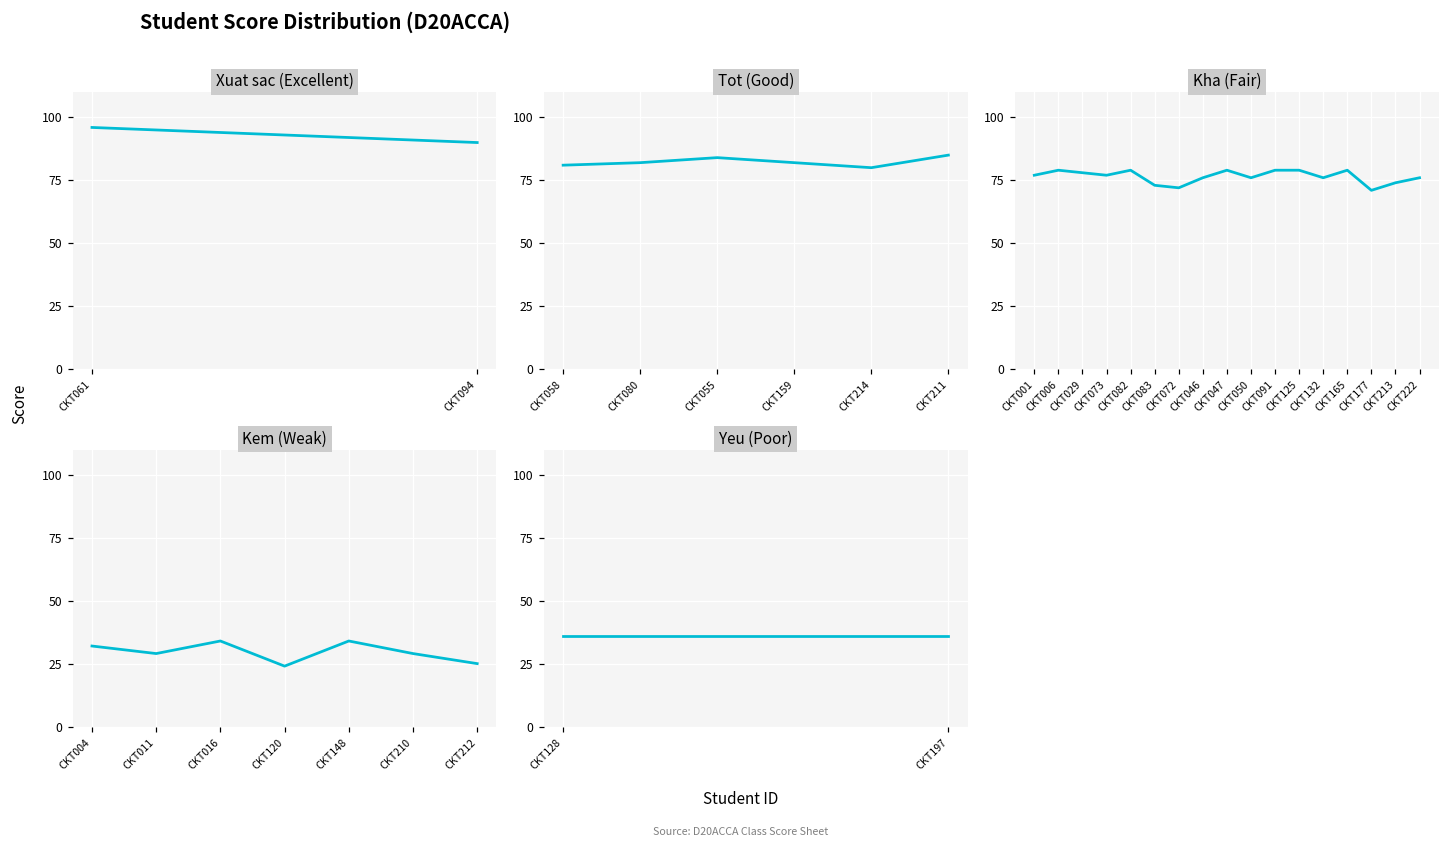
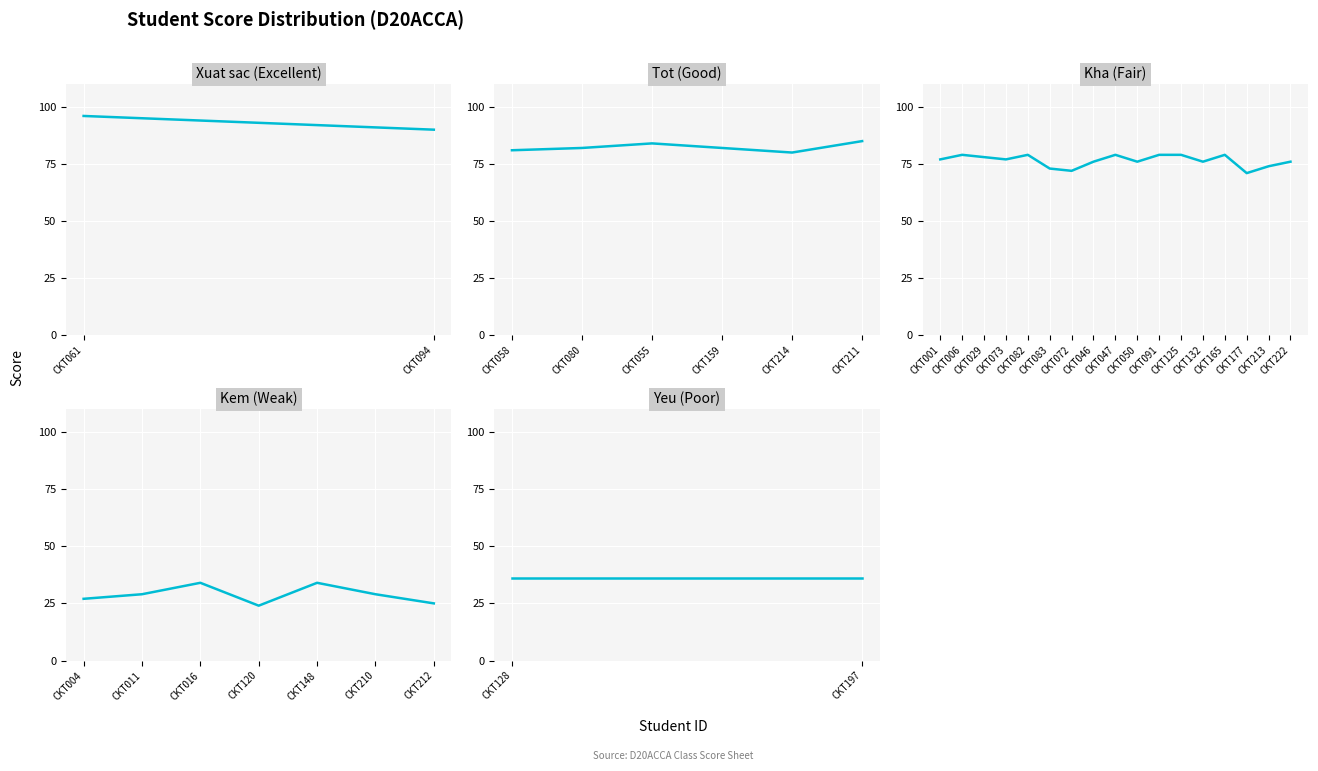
  {
    "Xuat sac (Excellent)": {
      "CKT061": 96,
      "CKT094": 90
    },
    "Tot (Good)": {
      "CKT058": 81,
      "CKT080": 82,
      "CKT055": 84,
      "CKT159": 82,
      "CKT214": 80,
      "CKT211": 85
    },
    "Kha (Fair)": {
      "CKT001": 77,
      "CKT006": 79,
      "CKT029": 78,
      "CKT073": 77,
      "CKT082": 79,
      "CKT083": 73,
      "CKT072": 72,
      "CKT046": 76,
      "CKT047": 79,
      "CKT050": 76,
      "CKT091": 79,
      "CKT125": 79,
      "CKT132": 76,
      "CKT165": 79,
      "CKT177": 71,
      "CKT213": 74,
      "CKT222": 76
    },
    "Kem (Weak)": {
-     "CKT004": 32,
+     "CKT004": 27,
      "CKT011": 29,
      "CKT016": 34,
      "CKT120": 24,
      "CKT148": 34,
      "CKT210": 29,
      "CKT212": 25
    },
    "Yeu (Poor)": {
      "CKT128": 36,
      "CKT197": 36
    }
  }
